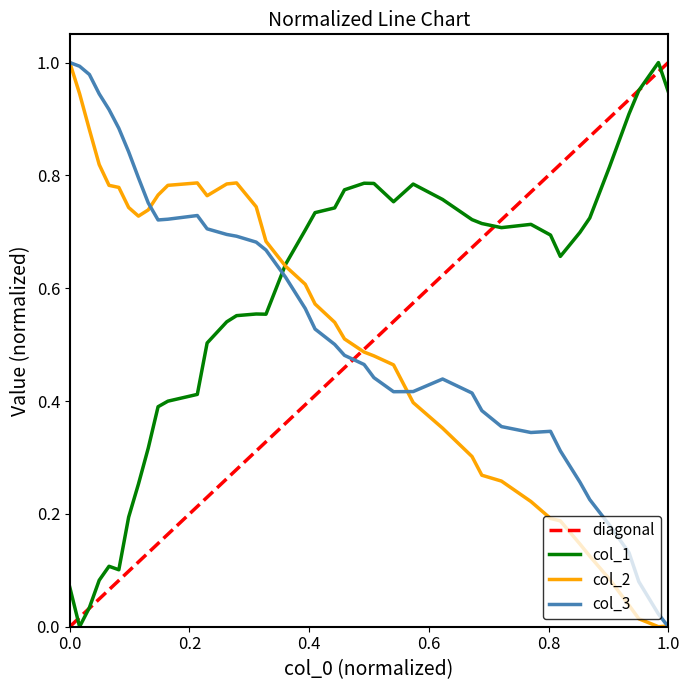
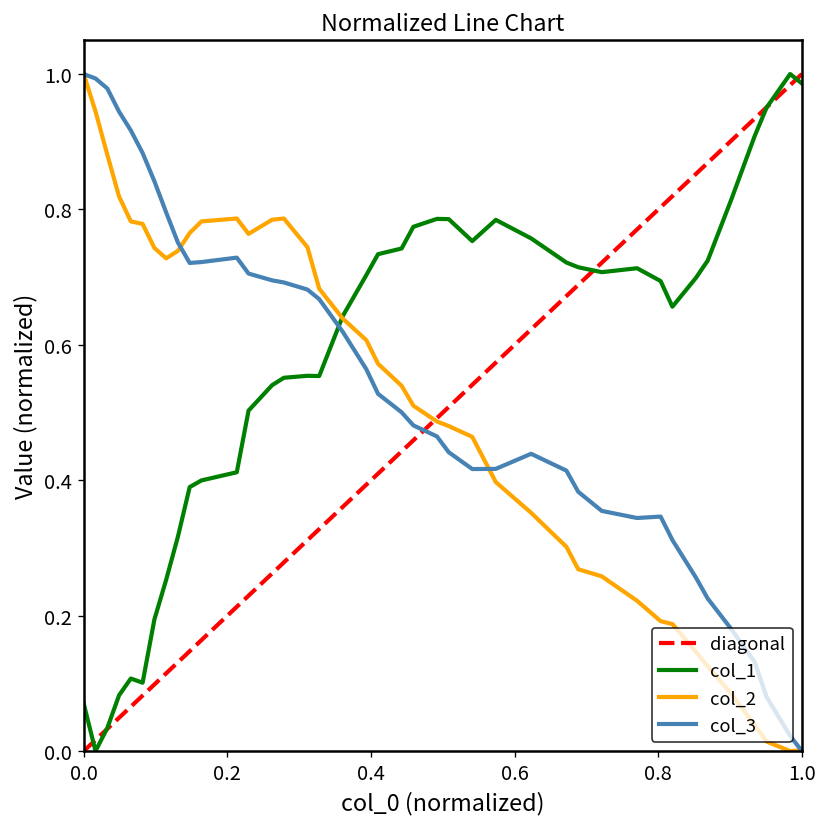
  {
    "diagonal": {
      "0.0": 0.00,
      "1.0": 1.00
    },
    "col_1": {
      "0.0": 0.07,
-     "1.0": 0.95
+     "1.0": 0.99
    }
  }
